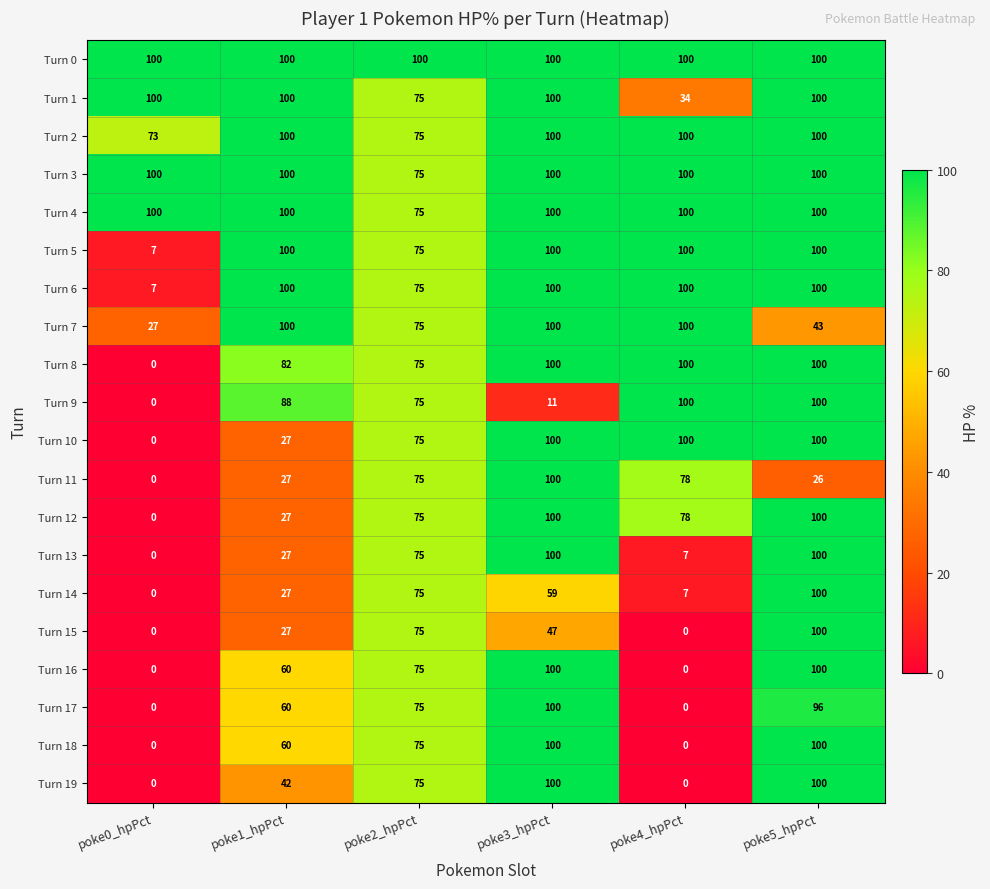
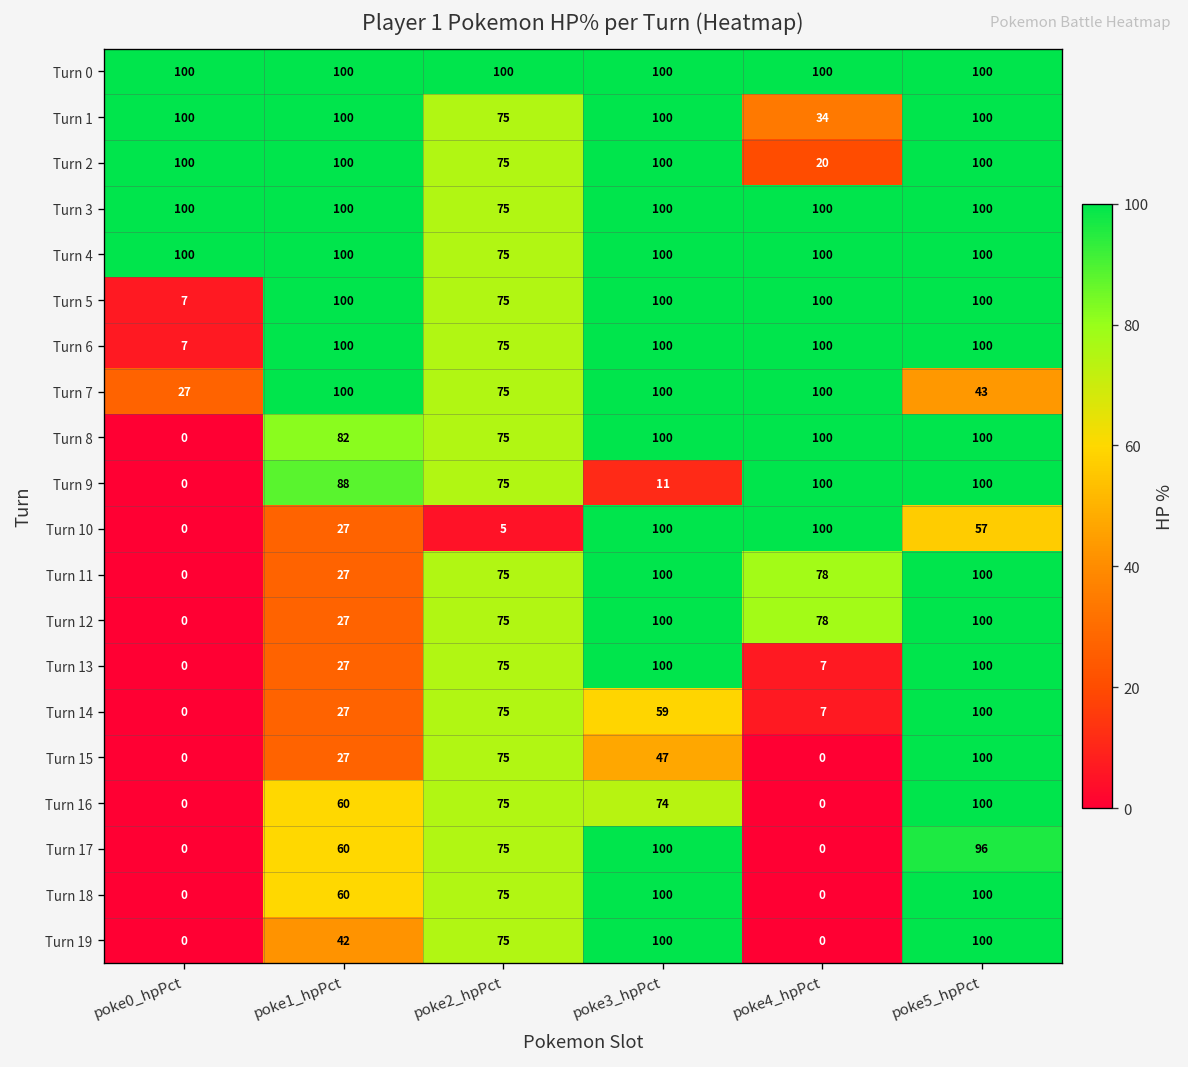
  {
    "Turn 0": {
      "poke0_hpPct": 100,
      "poke1_hpPct": 100,
      "poke2_hpPct": 100,
      "poke3_hpPct": 100,
      "poke4_hpPct": 100,
      "poke5_hpPct": 100
    },
    "Turn 1": {
      "poke0_hpPct": 100,
      "poke1_hpPct": 100,
      "poke2_hpPct": 75,
      "poke3_hpPct": 100,
      "poke4_hpPct": 34,
      "poke5_hpPct": 100
    },
    "Turn 2": {
-     "poke0_hpPct": 73,
+     "poke0_hpPct": 100,
      "poke1_hpPct": 100,
      "poke2_hpPct": 75,
      "poke3_hpPct": 100,
-     "poke4_hpPct": 100,
+     "poke4_hpPct": 20,
      "poke5_hpPct": 100
    },
    "Turn 3": {
      "poke0_hpPct": 100,
      "poke1_hpPct": 100,
      "poke2_hpPct": 75,
      "poke3_hpPct": 100,
      "poke4_hpPct": 100,
      "poke5_hpPct": 100
    },
    "Turn 4": {
      "poke0_hpPct": 100,
      "poke1_hpPct": 100,
      "poke2_hpPct": 75,
      "poke3_hpPct": 100,
      "poke4_hpPct": 100,
      "poke5_hpPct": 100
    },
    "Turn 5": {
      "poke0_hpPct": 7,
      "poke1_hpPct": 100,
      "poke2_hpPct": 75,
      "poke3_hpPct": 100,
      "poke4_hpPct": 100,
      "poke5_hpPct": 100
    },
    "Turn 6": {
      "poke0_hpPct": 7,
      "poke1_hpPct": 100,
      "poke2_hpPct": 75,
      "poke3_hpPct": 100,
      "poke4_hpPct": 100,
      "poke5_hpPct": 100
    },
    "Turn 7": {
      "poke0_hpPct": 27,
      "poke1_hpPct": 100,
      "poke2_hpPct": 75,
      "poke3_hpPct": 100,
      "poke4_hpPct": 100,
      "poke5_hpPct": 43
    },
    "Turn 8": {
      "poke0_hpPct": 0,
      "poke1_hpPct": 82,
      "poke2_hpPct": 75,
      "poke3_hpPct": 100,
      "poke4_hpPct": 100,
      "poke5_hpPct": 100
    },
    "Turn 9": {
      "poke0_hpPct": 0,
      "poke1_hpPct": 88,
      "poke2_hpPct": 75,
      "poke3_hpPct": 11,
      "poke4_hpPct": 100,
      "poke5_hpPct": 100
    },
    "Turn 10": {
      "poke0_hpPct": 0,
      "poke1_hpPct": 27,
-     "poke2_hpPct": 75,
+     "poke2_hpPct": 5,
      "poke3_hpPct": 100,
      "poke4_hpPct": 100,
-     "poke5_hpPct": 100
+     "poke5_hpPct": 57
    },
    "Turn 11": {
      "poke0_hpPct": 0,
      "poke1_hpPct": 27,
      "poke2_hpPct": 75,
      "poke3_hpPct": 100,
      "poke4_hpPct": 78,
-     "poke5_hpPct": 26
+     "poke5_hpPct": 100
    },
    "Turn 12": {
      "poke0_hpPct": 0,
      "poke1_hpPct": 27,
      "poke2_hpPct": 75,
      "poke3_hpPct": 100,
      "poke4_hpPct": 78,
      "poke5_hpPct": 100
    },
    "Turn 13": {
      "poke0_hpPct": 0,
      "poke1_hpPct": 27,
      "poke2_hpPct": 75,
      "poke3_hpPct": 100,
      "poke4_hpPct": 7,
      "poke5_hpPct": 100
    },
    "Turn 14": {
      "poke0_hpPct": 0,
      "poke1_hpPct": 27,
      "poke2_hpPct": 75,
      "poke3_hpPct": 59,
      "poke4_hpPct": 7,
      "poke5_hpPct": 100
    },
    "Turn 15": {
      "poke0_hpPct": 0,
      "poke1_hpPct": 27,
      "poke2_hpPct": 75,
      "poke3_hpPct": 47,
      "poke4_hpPct": 0,
      "poke5_hpPct": 100
    },
    "Turn 16": {
      "poke0_hpPct": 0,
      "poke1_hpPct": 60,
      "poke2_hpPct": 75,
-     "poke3_hpPct": 100,
+     "poke3_hpPct": 74,
      "poke4_hpPct": 0,
      "poke5_hpPct": 100
    },
    "Turn 17": {
      "poke0_hpPct": 0,
      "poke1_hpPct": 60,
      "poke2_hpPct": 75,
      "poke3_hpPct": 100,
      "poke4_hpPct": 0,
      "poke5_hpPct": 96
    },
    "Turn 18": {
      "poke0_hpPct": 0,
      "poke1_hpPct": 60,
      "poke2_hpPct": 75,
      "poke3_hpPct": 100,
      "poke4_hpPct": 0,
      "poke5_hpPct": 100
    },
    "Turn 19": {
      "poke0_hpPct": 0,
      "poke1_hpPct": 42,
      "poke2_hpPct": 75,
      "poke3_hpPct": 100,
      "poke4_hpPct": 0,
      "poke5_hpPct": 100
    }
  }
